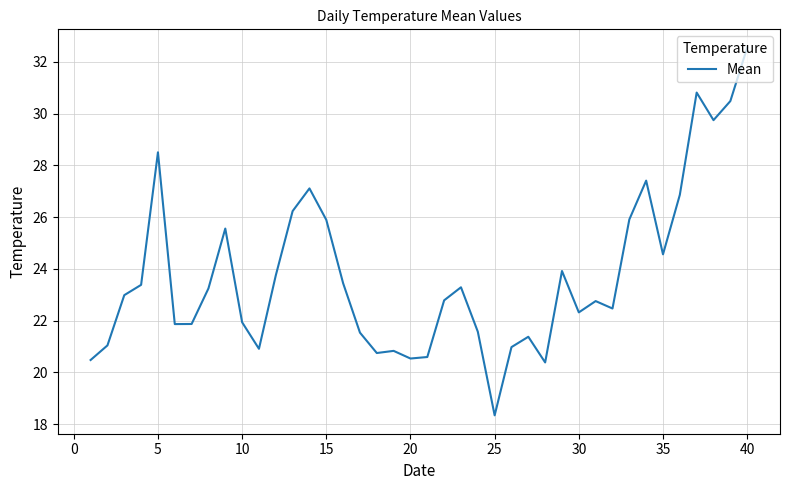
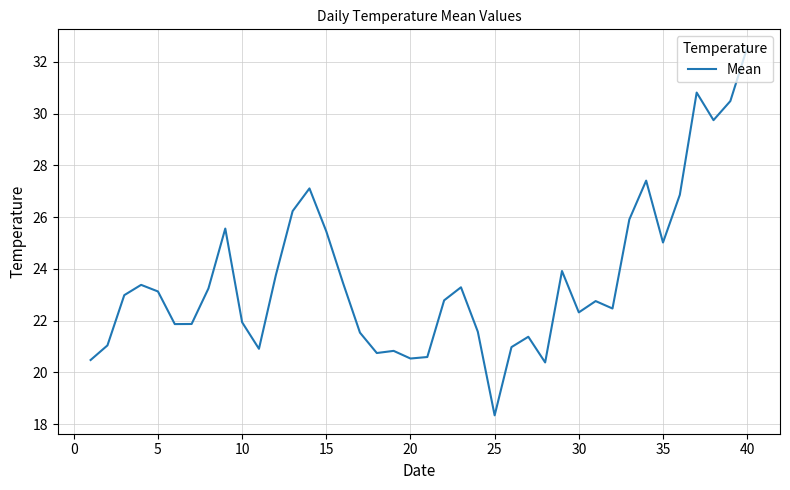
  {
-   "5": 28.5,
+   "5": 23.1,
    "10": 21.9,
-   "15": 25.9,
+   "15": 25.4,
    "20": 20.5,
    "25": 18.3,
    "30": 22.3,
-   "35": 24.6
+   "35": 25.0
  }
